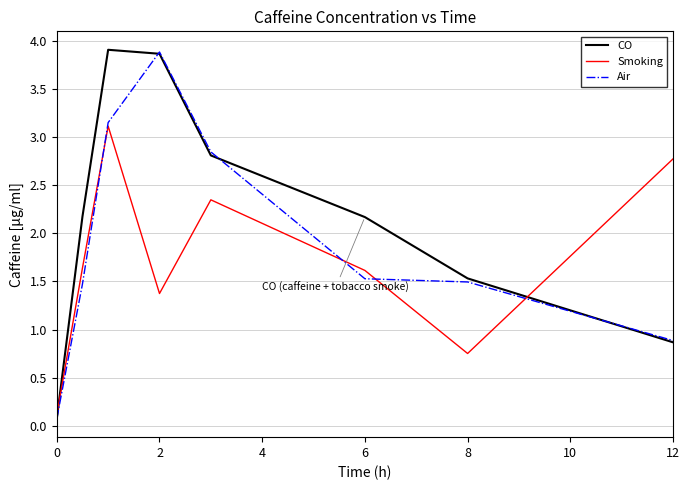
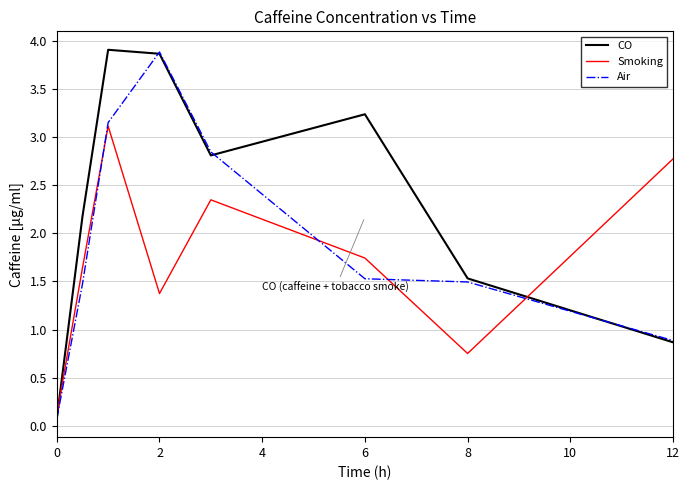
  {
    "CO": {
-     "6": 2.2,
+     "6": 3.2,
      "8": 1.5
    },
    "Smoking": {
      "0": 0.1,
      "2": 1.4,
-     "6": 1.6,
+     "6": 1.7,
      "8": 0.8,
      "12": 2.8
    },
    "Air": {
      "6": 1.5,
      "8": 1.5
    }
  }
